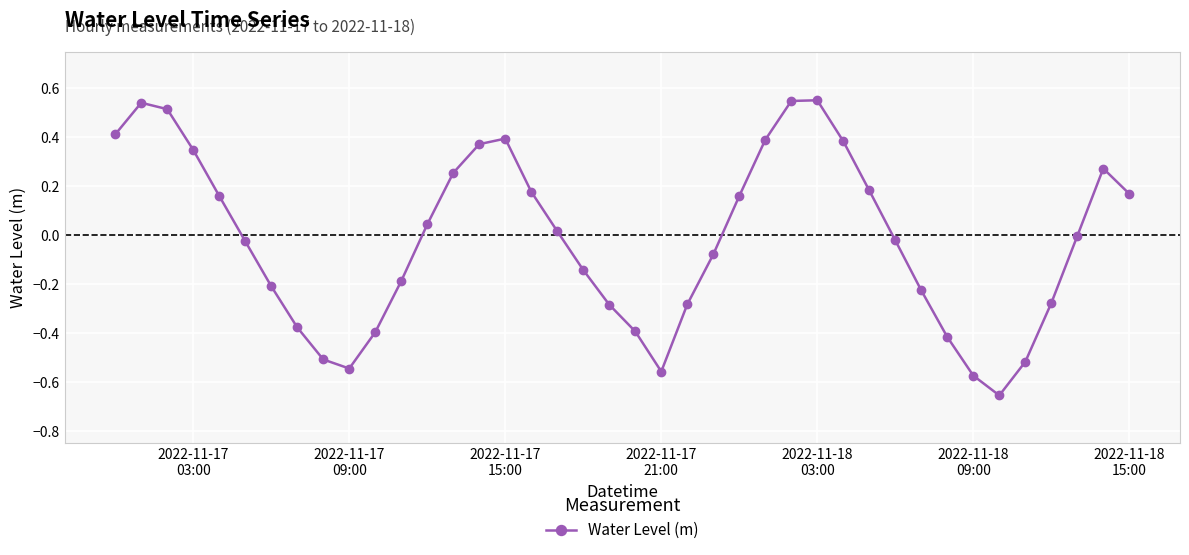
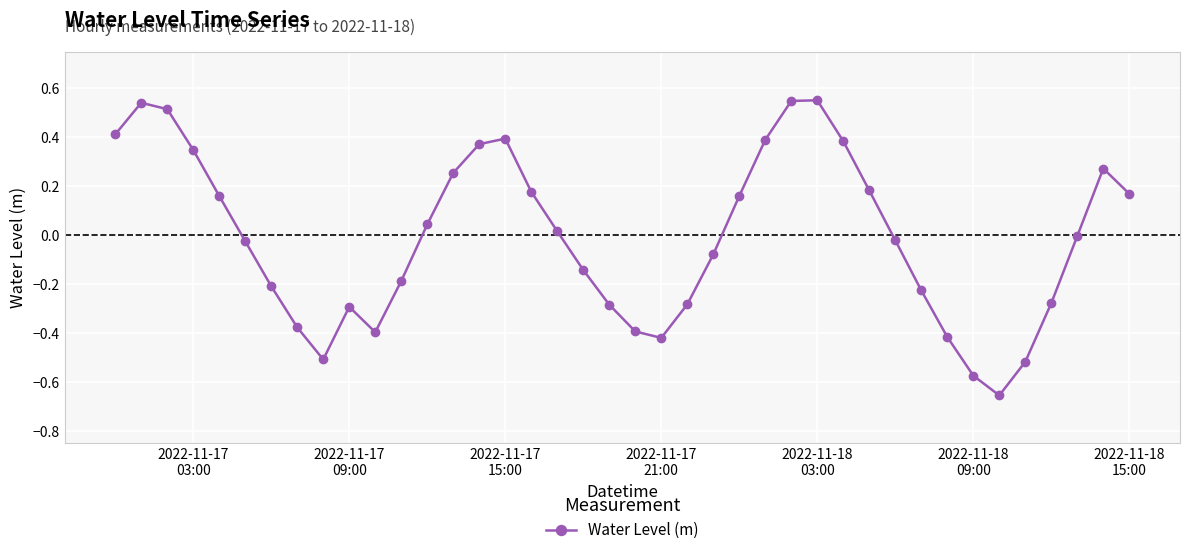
  {
    "2022-11-17 03:00": 0.35,
-   "2022-11-17 09:00": -0.55,
+   "2022-11-17 09:00": -0.29,
    "2022-11-17 15:00": 0.39,
-   "2022-11-17 21:00": -0.56,
+   "2022-11-17 21:00": -0.42,
    "2022-11-18 03:00": 0.55,
    "2022-11-18 09:00": -0.57,
    "2022-11-18 15:00": 0.17
  }
